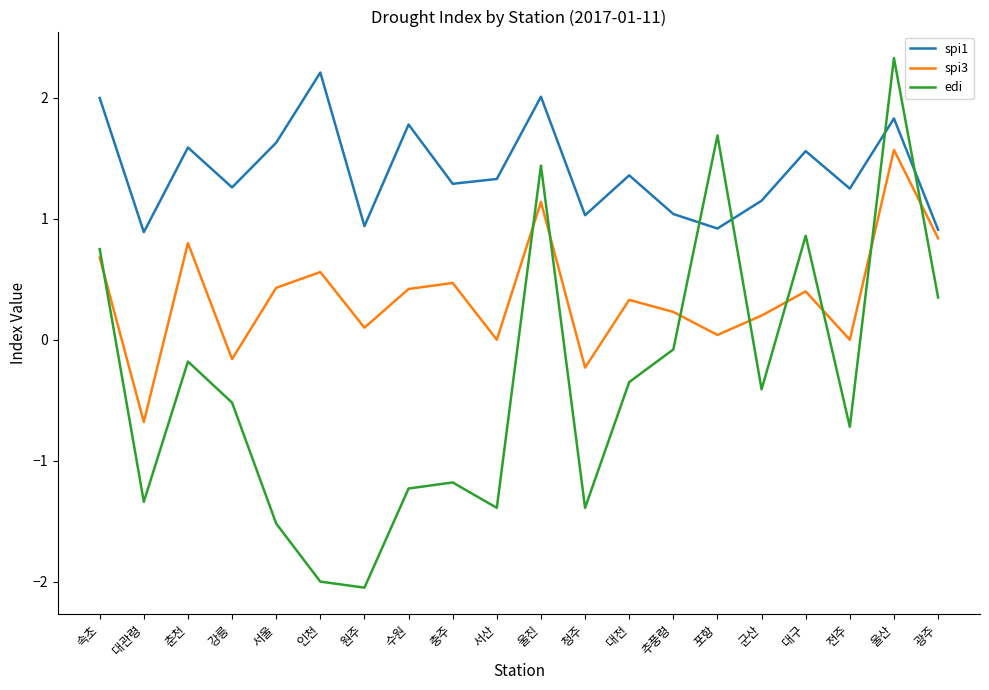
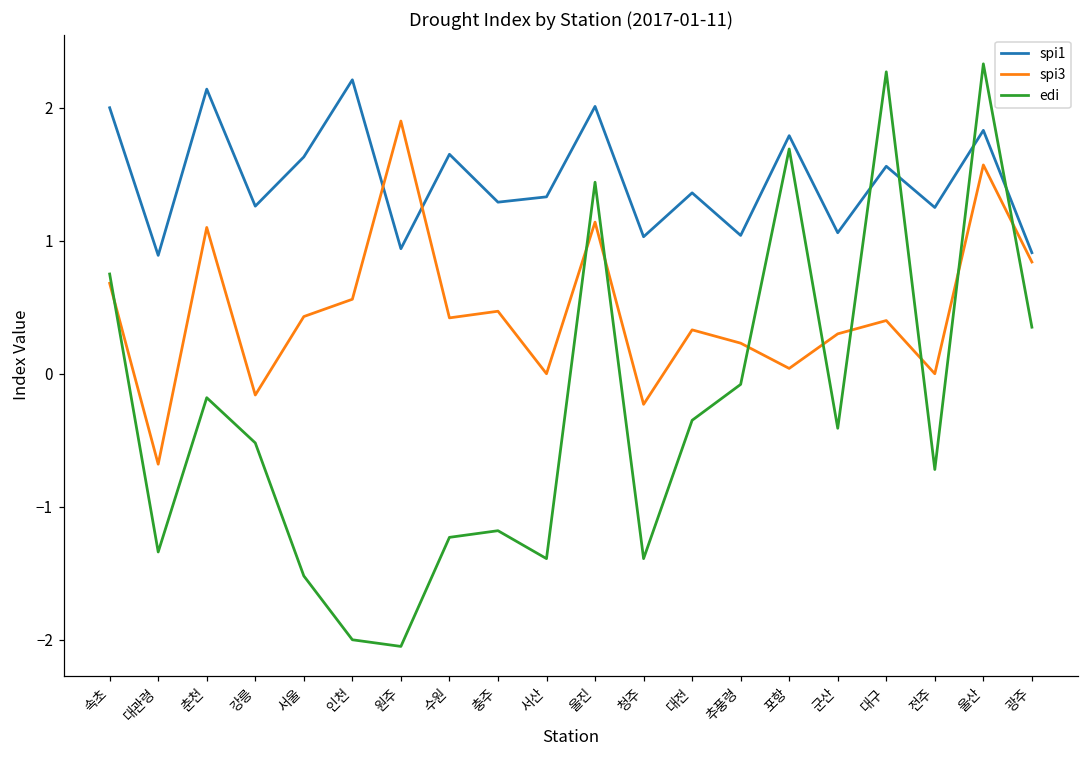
  {
    "spi1": {
      "속초": 2.00,
      "대관령": 0.89,
-     "춘천": 1.59,
+     "춘천": 2.14,
      "강릉": 1.26,
      "서울": 1.63,
      "인천": 2.21,
      "원주": 0.94,
-     "수원": 1.78,
+     "수원": 1.65,
      "충주": 1.29,
      "서산": 1.33,
      "울진": 2.01,
      "청주": 1.03,
      "대전": 1.36,
      "추풍령": 1.04,
-     "포항": 0.92,
-     "군산": 1.15,
+     "포항": 1.79,
+     "군산": 1.06,
      "대구": 1.56,
      "전주": 1.25,
      "울산": 1.83,
      "광주": 0.91
    },
    "spi3": {
      "속초": 0.7,
      "대관령": -0.7,
-     "춘천": 0.8,
+     "춘천": 1.1,
      "강릉": -0.16,
      "서울": 0.43,
      "인천": 0.56,
-     "원주": 0.1,
+     "원주": 1.9,
      "수원": 0.4,
      "충주": 0.47,
      "서산": 0.0,
      "울진": 1.14,
      "청주": -0.23,
      "대전": 0.33,
      "추풍령": 0.23,
      "포항": 0.04,
-     "군산": 0.2,
+     "군산": 0.3,
      "대구": 0.4,
      "전주": 0.0,
      "울산": 1.57,
      "광주": 0.84
    },
    "edi": {
      "속초": 0.75,
      "대관령": -1.34,
      "춘천": -0.18,
      "강릉": -0.52,
      "서울": -1.52,
      "인천": -2.00,
      "원주": -2.05,
      "수원": -1.23,
      "충주": -1.18,
      "서산": -1.39,
      "울진": 1.44,
      "청주": -1.39,
      "대전": -0.35,
      "추풍령": -0.08,
      "포항": 1.69,
      "군산": -0.41,
-     "대구": 0.86,
+     "대구": 2.27,
      "전주": -0.72,
      "울산": 2.33,
      "광주": 0.35
    }
  }
